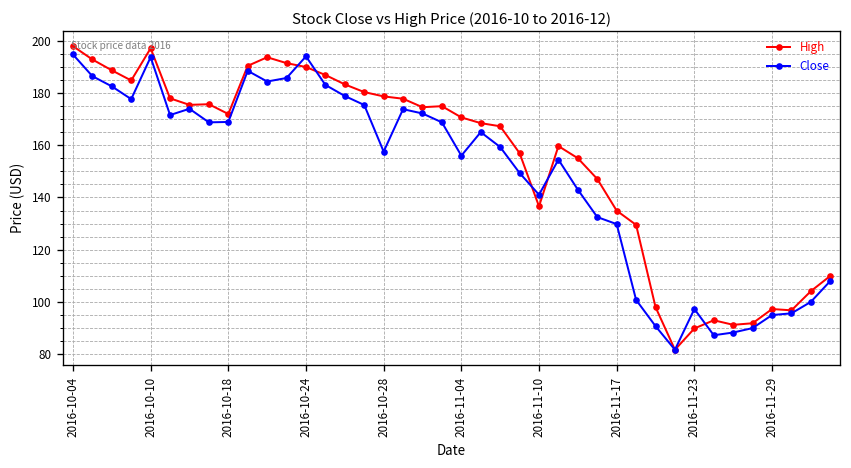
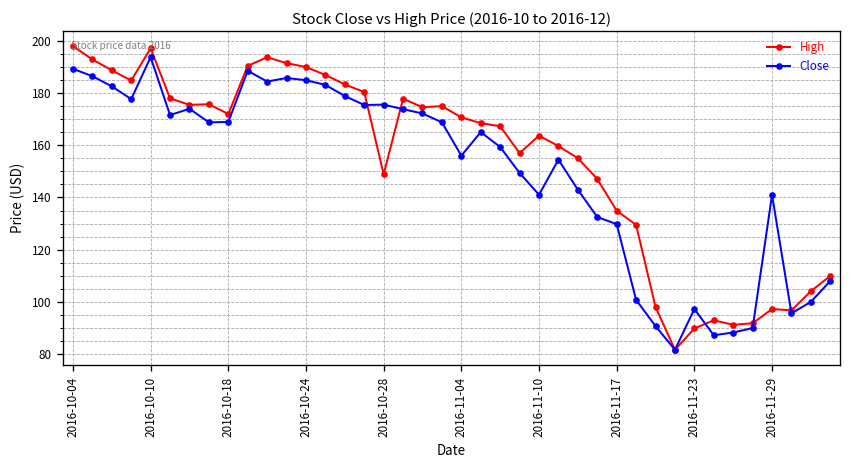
  {
    "High": {
      "2016-10-18": 172,
      "2016-10-24": 190,
-     "2016-10-28": 179,
+     "2016-10-28": 149,
      "2016-11-04": 171,
-     "2016-11-10": 137,
+     "2016-11-10": 164,
      "2016-11-17": 135,
      "2016-11-23": 90,
      "2016-11-29": 97
    },
    "Close": {
-     "2016-10-04": 195,
+     "2016-10-04": 189,
      "2016-10-10": 194,
      "2016-10-18": 169,
-     "2016-10-24": 194,
-     "2016-10-28": 158,
+     "2016-10-24": 185,
+     "2016-10-28": 176,
      "2016-11-04": 156,
      "2016-11-10": 141,
      "2016-11-17": 130,
      "2016-11-23": 97,
-     "2016-11-29": 95
+     "2016-11-29": 141
    }
  }
